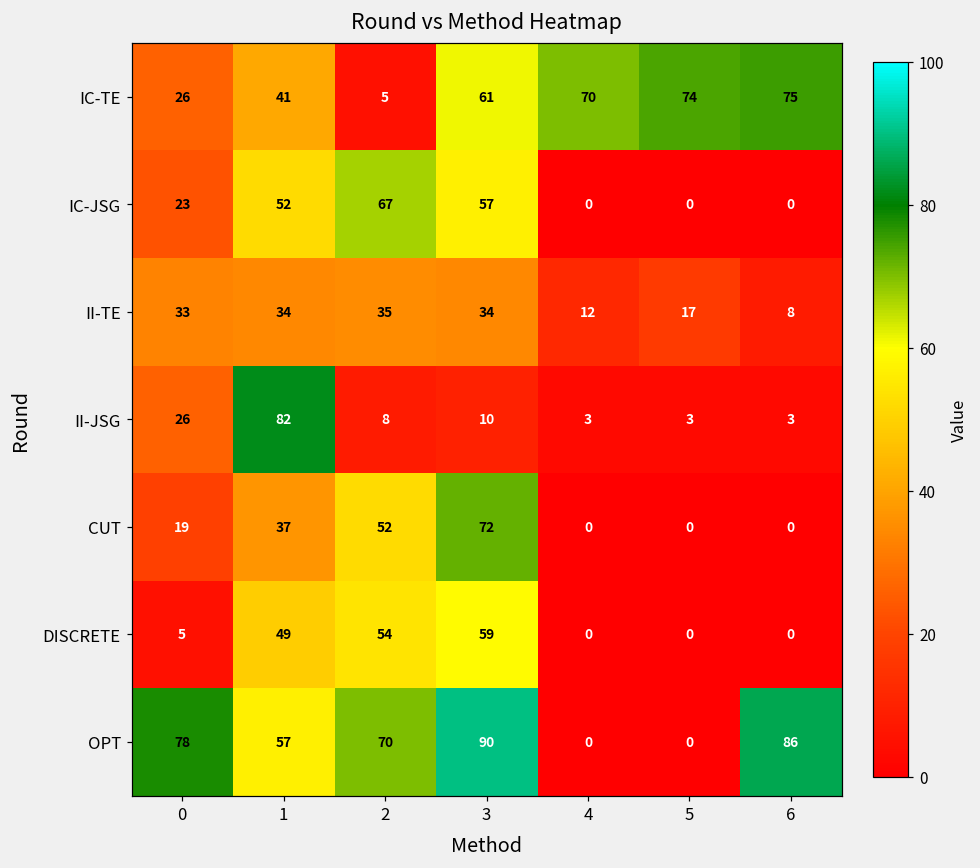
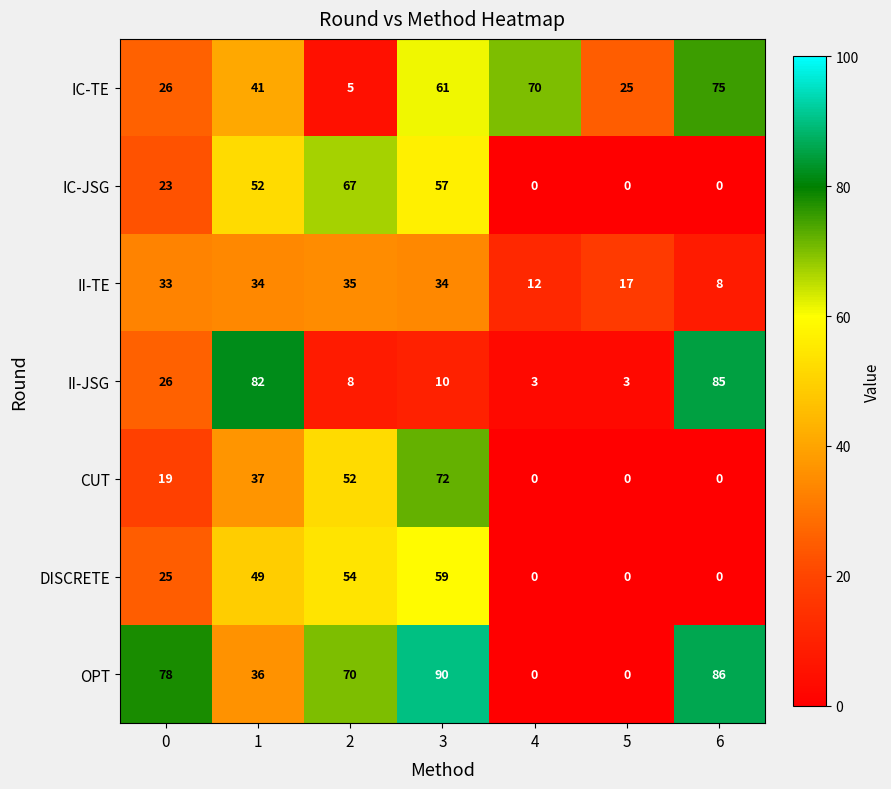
  {
    "IC-TE": {
      "0": 26,
      "1": 41,
      "2": 5,
      "3": 61,
      "4": 70,
-     "5": 74,
+     "5": 25,
      "6": 75
    },
    "IC-JSG": {
      "0": 23,
      "1": 52,
      "2": 67,
      "3": 57,
      "4": 0,
      "5": 0,
      "6": 0
    },
    "II-TE": {
      "0": 33,
      "1": 34,
      "2": 35,
      "3": 34,
      "4": 12,
      "5": 17,
      "6": 8
    },
    "II-JSG": {
      "0": 26,
      "1": 82,
      "2": 8,
      "3": 10,
      "4": 3,
      "5": 3,
-     "6": 3
+     "6": 85
    },
    "CUT": {
      "0": 19,
      "1": 37,
      "2": 52,
      "3": 72,
      "4": 0,
      "5": 0,
      "6": 0
    },
    "DISCRETE": {
-     "0": 5,
+     "0": 25,
      "1": 49,
      "2": 54,
      "3": 59,
      "4": 0,
      "5": 0,
      "6": 0
    },
    "OPT": {
      "0": 78,
-     "1": 57,
+     "1": 36,
      "2": 70,
      "3": 90,
      "4": 0,
      "5": 0,
      "6": 86
    }
  }
